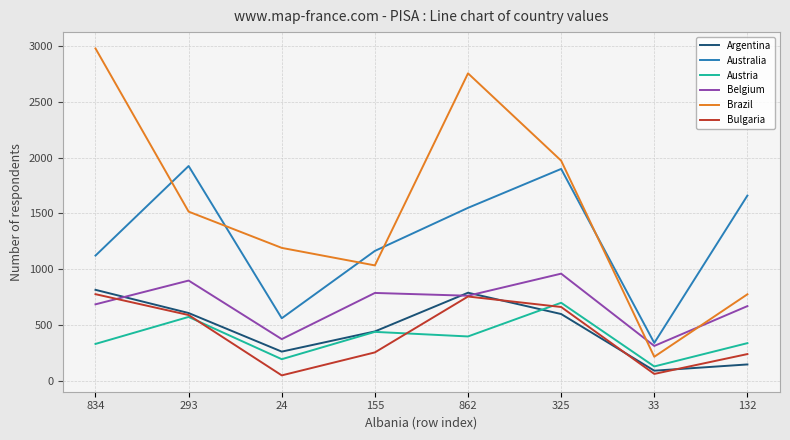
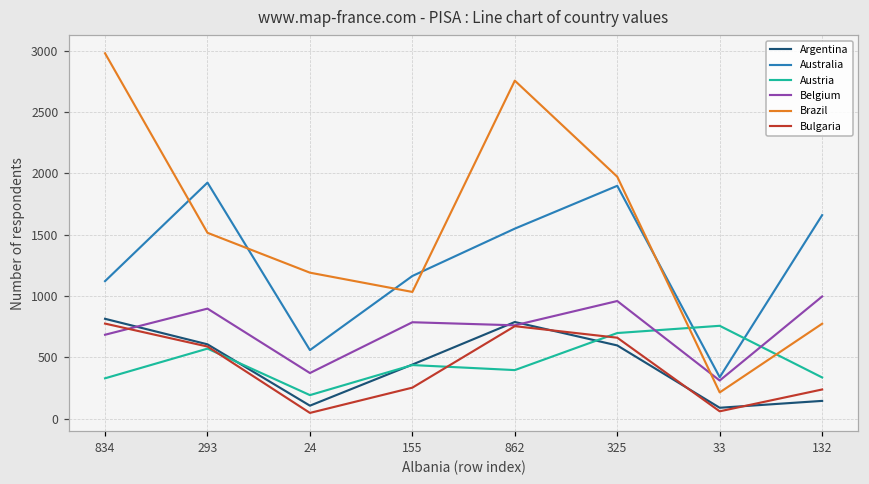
  {
    "Argentina": {
      "834": 820,
-     "24": 260,
+     "24": 110,
      "862": 790,
      "325": 600,
      "33": 90,
      "132": 150
    },
    "Australia": {
      "834": 1120,
      "293": 1930,
      "24": 560,
      "155": 1160,
      "862": 1550,
      "325": 1900,
      "33": 340,
      "132": 1660
    },
    "Austria": {
      "834": 330,
      "24": 190,
      "862": 400,
      "325": 700,
-     "33": 130,
+     "33": 760,
      "132": 340
    },
    "Belgium": {
      "834": 690,
      "293": 900,
      "24": 370,
      "155": 790,
      "325": 960,
      "33": 310,
-     "132": 670
+     "132": 1000
    },
    "Brazil": {
      "834": 2980,
      "293": 1520,
      "24": 1190,
      "155": 1030,
      "862": 2760,
      "325": 1970,
      "33": 220,
      "132": 780
    },
    "Bulgaria": {
      "834": 780,
      "24": 50,
      "155": 250,
      "325": 660,
      "33": 60,
      "132": 240
    }
  }
